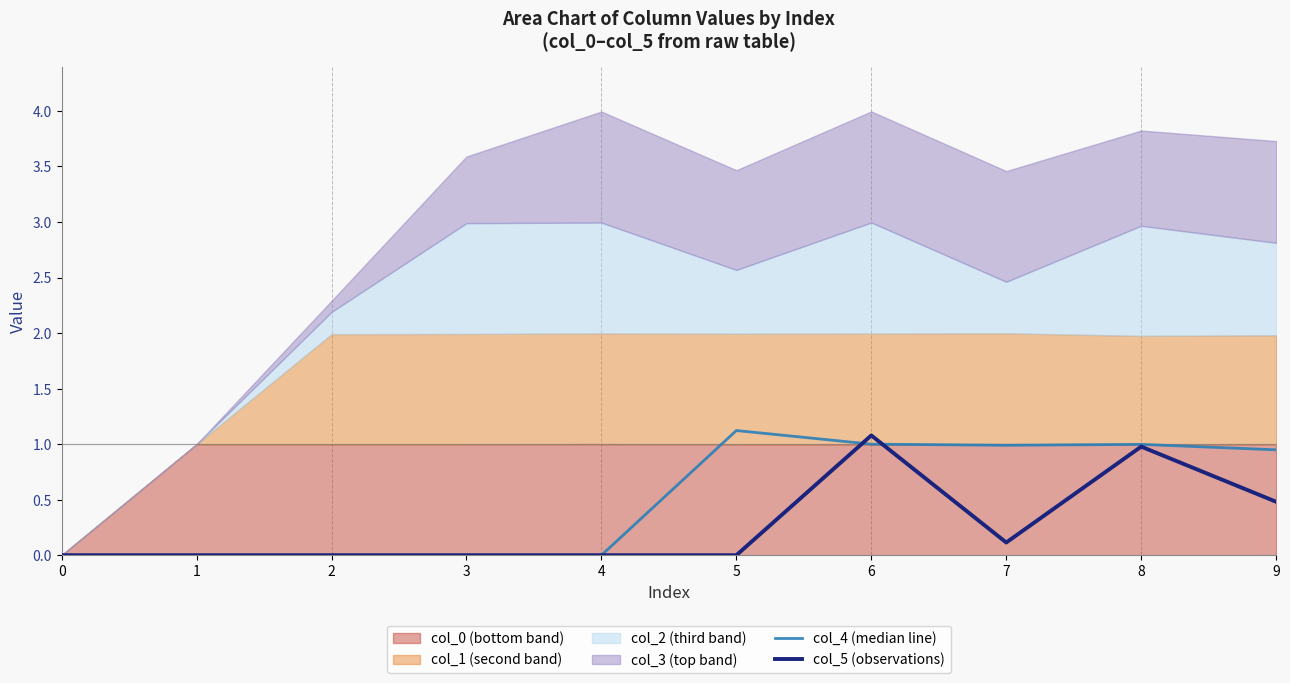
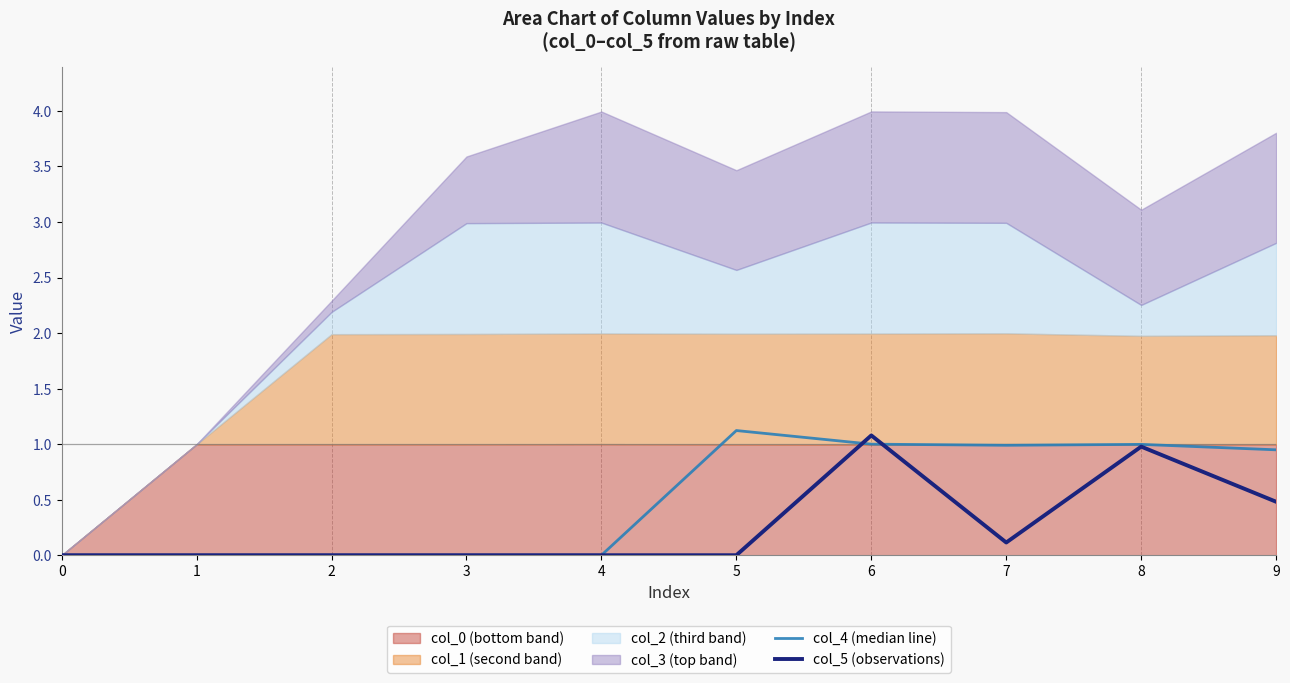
  {
    "col_4 (median line)": {
      "5": 1.12,
      "9": 0.95
    },
    "col_5 (observations)": {
      "5": 0.00,
      "6": 1.08,
      "7": 0.11,
      "9": 0.48
    },
    "col_2 (third band)": {
      "2": 0.20,
      "3": 1.00,
      "4": 1.00,
      "5": 0.57,
      "6": 1.00,
-     "7": 0.46,
-     "8": 0.99,
+     "7": 0.99,
+     "8": 0.28,
      "9": 0.83
    },
    "col_3 (top band)": {
      "2": 0.10,
      "3": 0.60,
      "4": 1.00,
      "5": 0.90,
      "6": 1.00,
      "7": 1.00,
      "8": 0.86,
-     "9": 0.92
+     "9": 0.99
    }
  }
